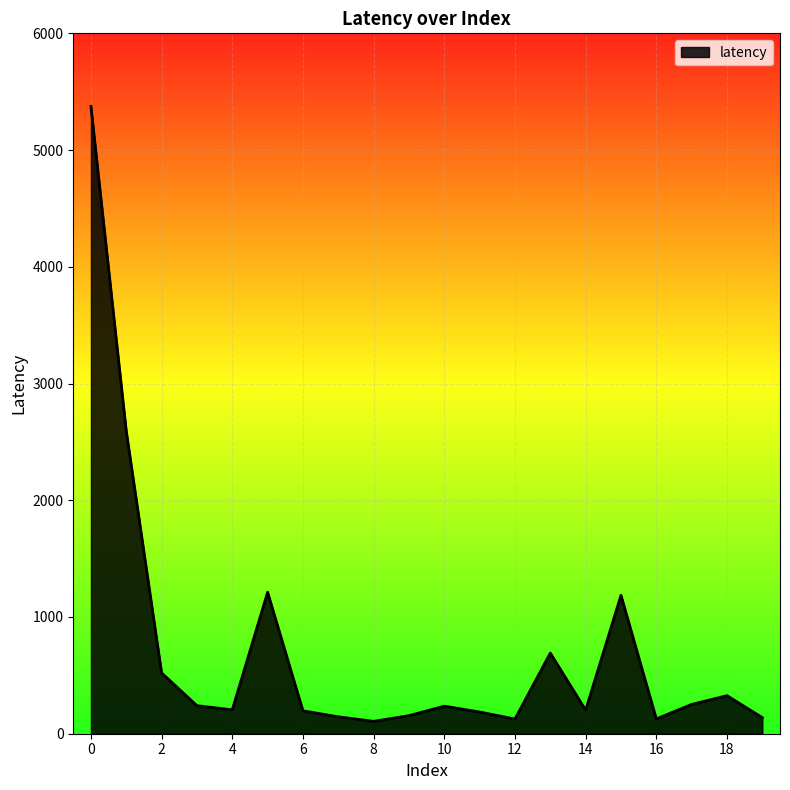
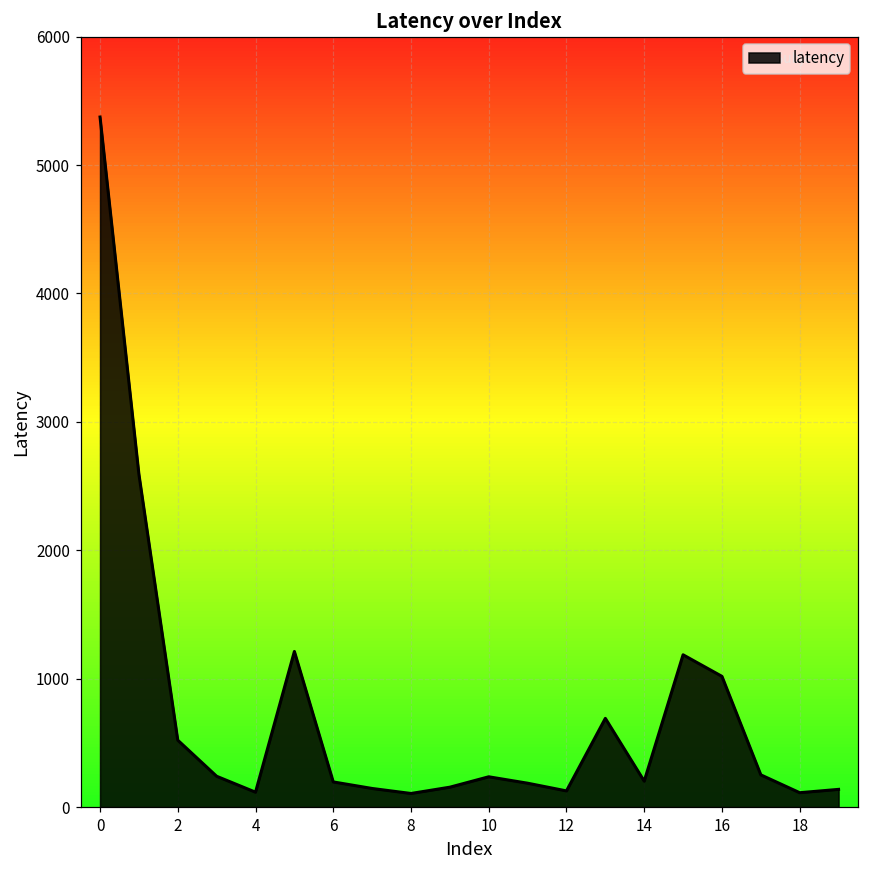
  {
    "0": 5370,
    "2": 520,
-   "4": 210,
+   "4": 120,
    "6": 200,
    "8": 110,
    "10": 240,
    "12": 130,
    "14": 200,
-   "16": 130,
-   "18": 330
+   "16": 1020,
+   "18": 110
  }
